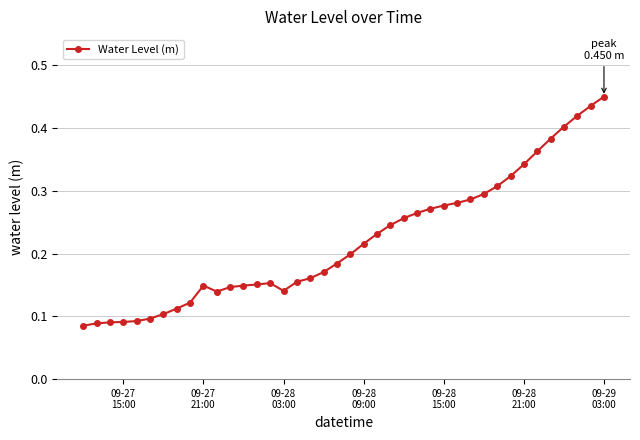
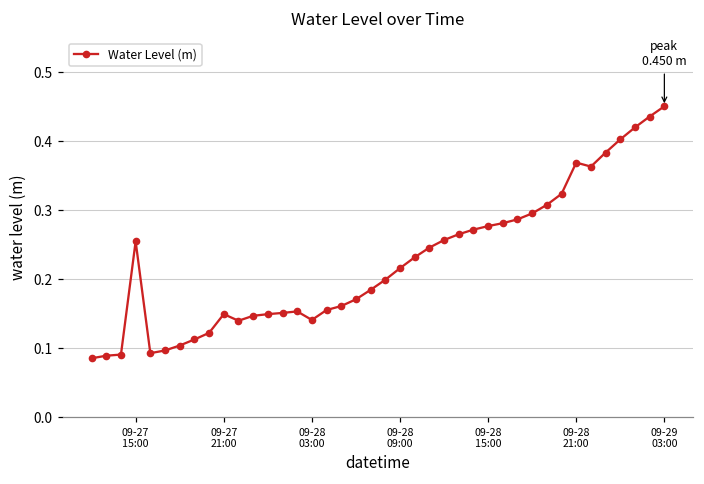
  {
-   "09-27 15:00": 0.09,
+   "09-27 15:00": 0.25,
    "09-27 21:00": 0.15,
    "09-28 03:00": 0.14,
    "09-28 09:00": 0.22,
    "09-28 15:00": 0.28,
-   "09-28 21:00": 0.34
+   "09-28 21:00": 0.37
  }
